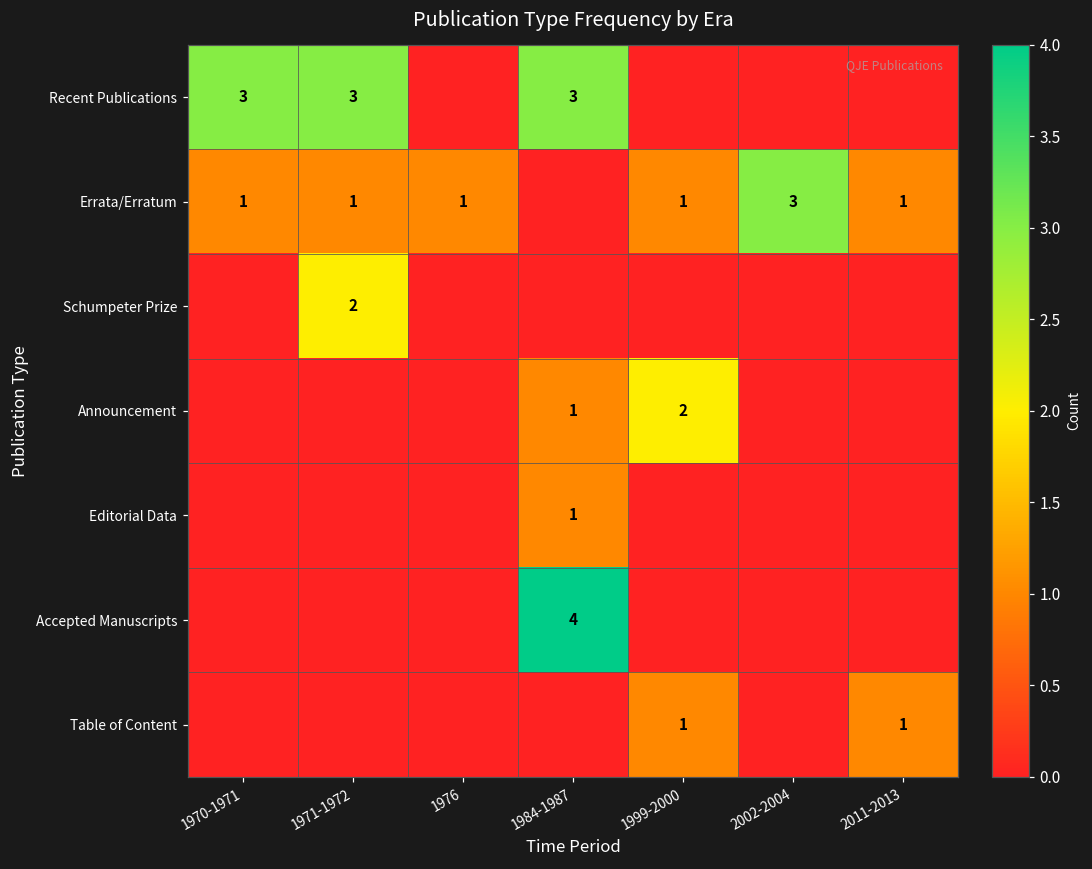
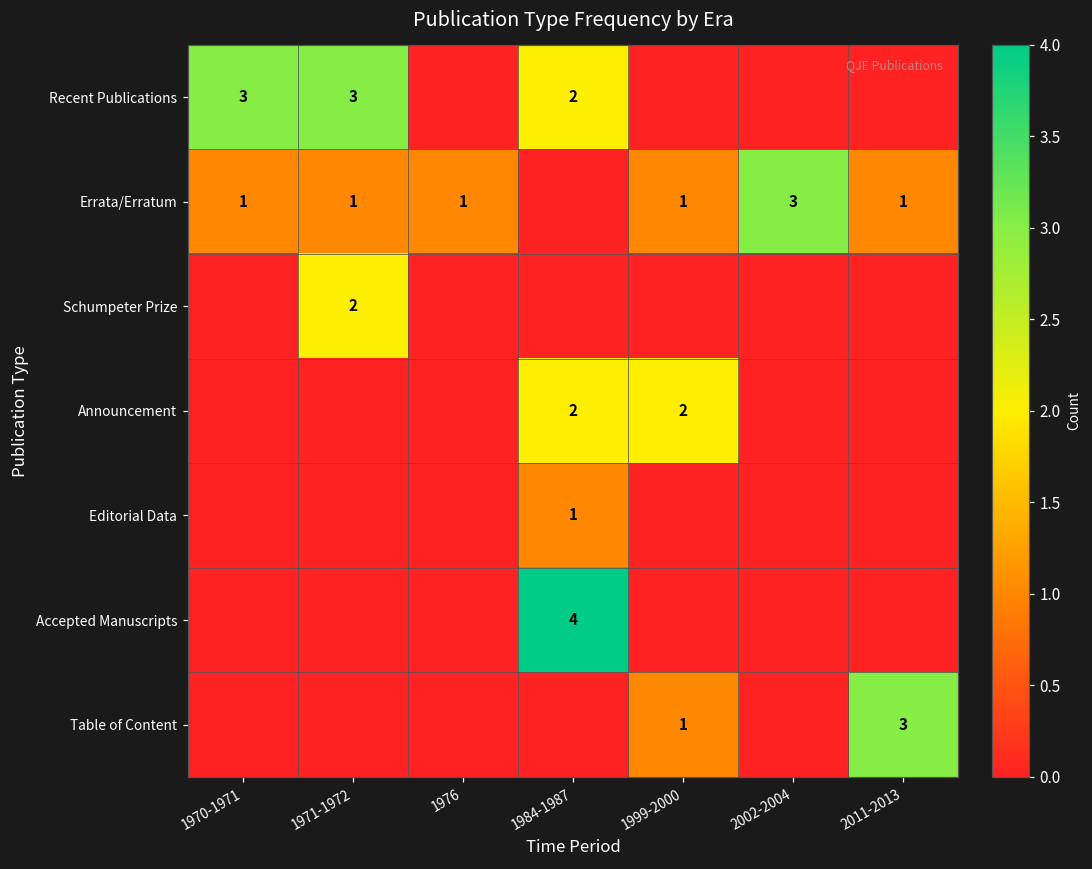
  {
    "Recent Publications": {
      "1970-1971": 3,
      "1971-1972": 3,
-     "1984-1987": 3
+     "1984-1987": 2
    },
    "Errata/Erratum": {
      "1970-1971": 1,
      "1971-1972": 1,
      "1976": 1,
      "1999-2000": 1,
      "2002-2004": 3,
      "2011-2013": 1
    },
    "Schumpeter Prize": {
      "1971-1972": 2
    },
    "Announcement": {
-     "1984-1987": 1,
+     "1984-1987": 2,
      "1999-2000": 2
    },
    "Editorial Data": {
      "1984-1987": 1
    },
    "Accepted Manuscripts": {
      "1984-1987": 4
    },
    "Table of Content": {
      "1999-2000": 1,
-     "2011-2013": 1
+     "2011-2013": 3
    }
  }
